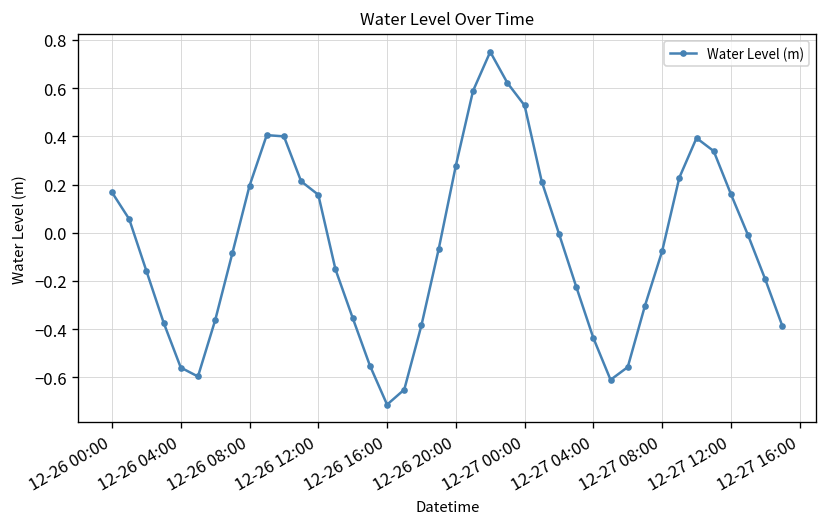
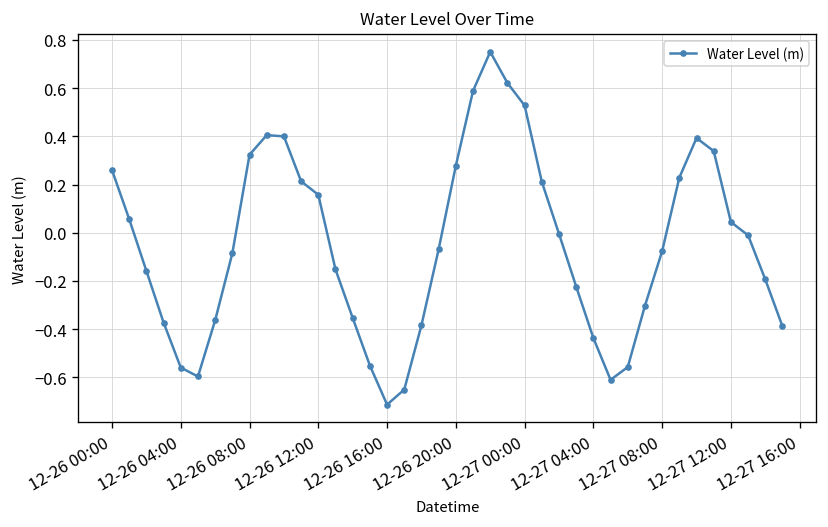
  {
-   "12-26 00:00": 0.17,
+   "12-26 00:00": 0.26,
    "12-26 04:00": -0.56,
-   "12-26 08:00": 0.19,
+   "12-26 08:00": 0.32,
    "12-26 12:00": 0.16,
    "12-26 16:00": -0.71,
    "12-26 20:00": 0.28,
    "12-27 00:00": 0.53,
    "12-27 04:00": -0.44,
    "12-27 08:00": -0.08,
-   "12-27 12:00": 0.16
+   "12-27 12:00": 0.04
  }
